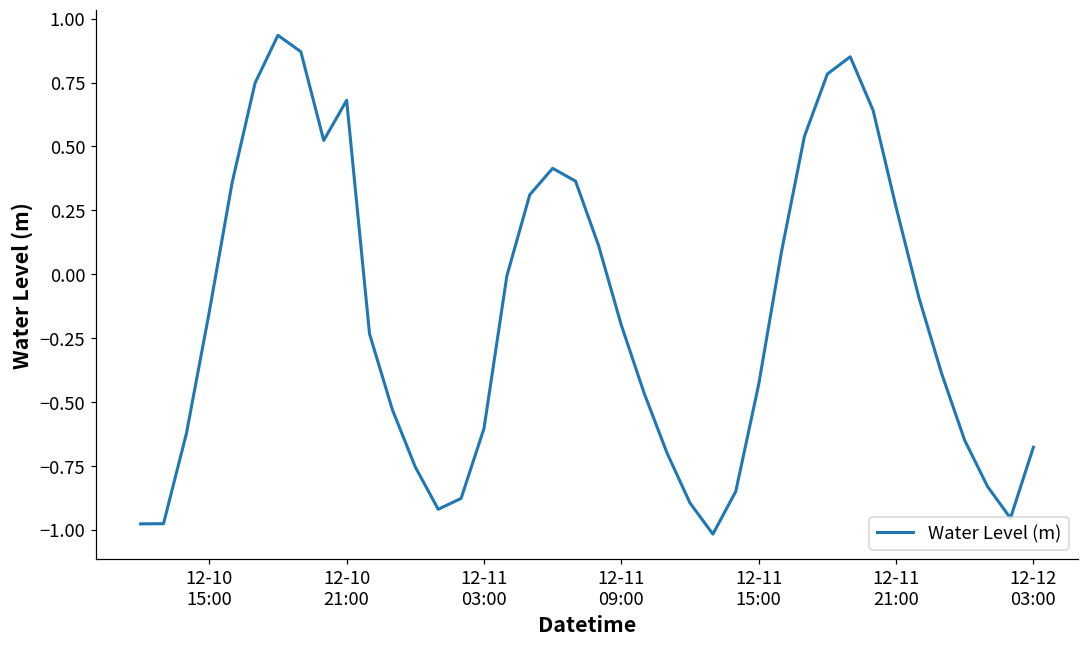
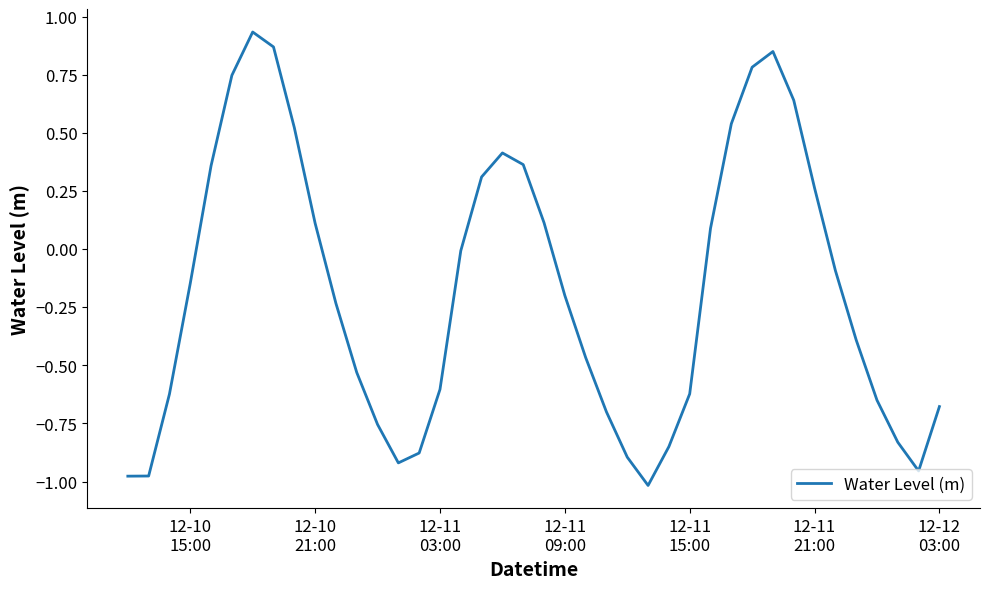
  {
    "12-10 15:00": -0.15,
-   "12-10 21:00": 0.68,
+   "12-10 21:00": 0.11,
    "12-11 03:00": -0.60,
    "12-11 09:00": -0.20,
-   "12-11 15:00": -0.43,
+   "12-11 15:00": -0.62,
    "12-11 21:00": 0.26,
    "12-12 03:00": -0.68
  }
